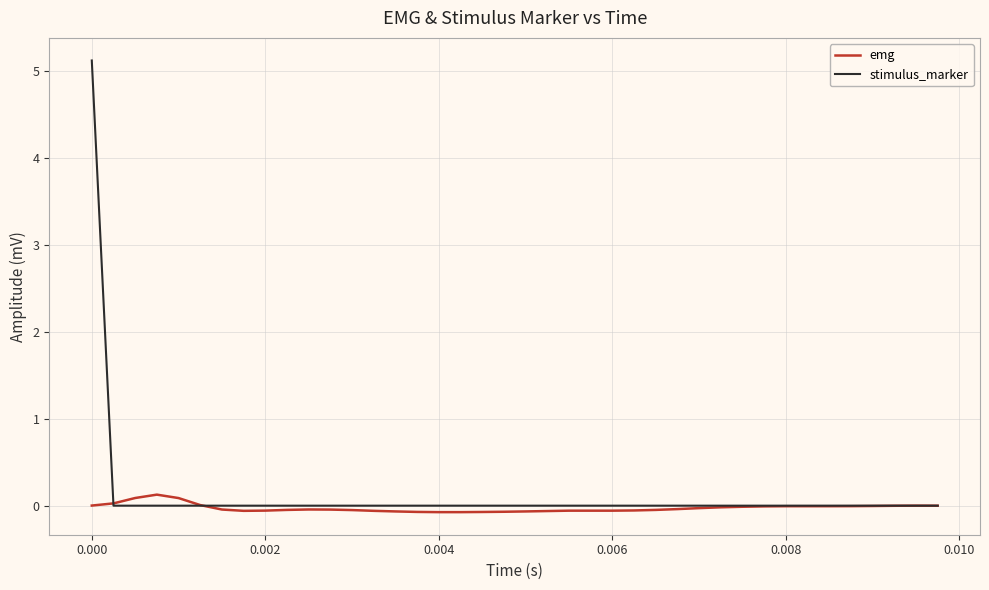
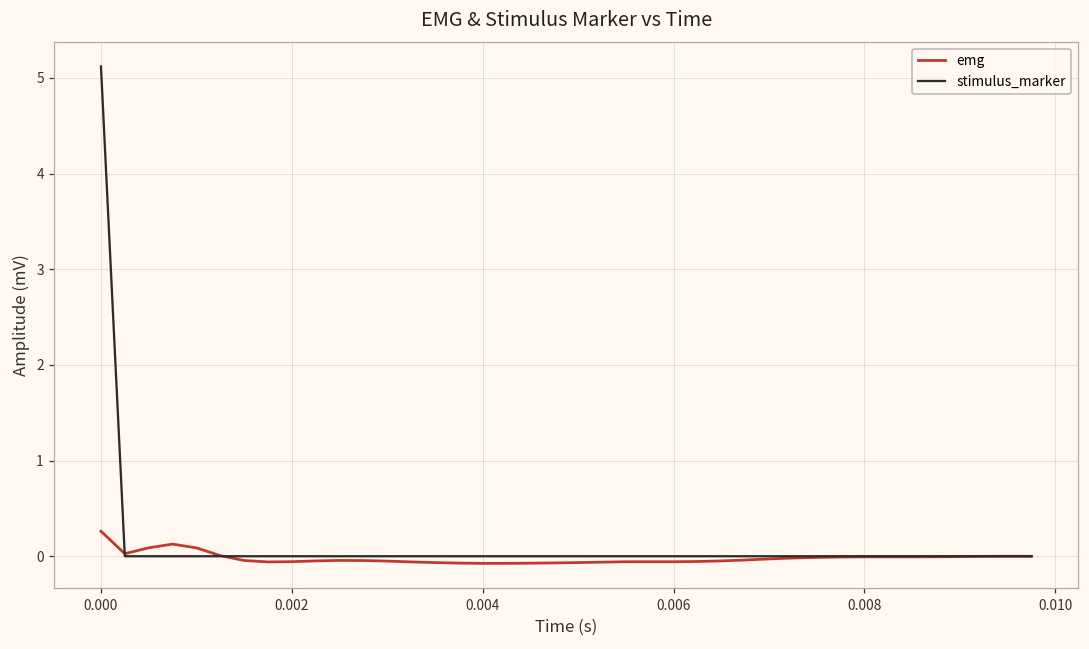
  {
    "emg": {
-     "0.000": 0.0,
+     "0.000": 0.3,
      "0.002": -0.1,
      "0.004": -0.1,
      "0.006": -0.1
    },
    "stimulus_marker": {
      "0.000": 5.1,
      "0.002": 0.0,
      "0.004": 0.0,
      "0.006": 0.0
    }
  }
